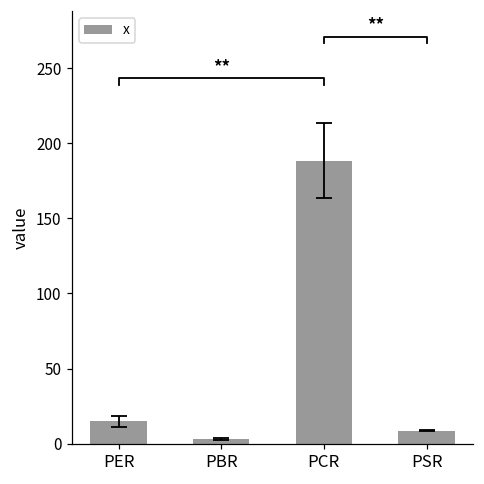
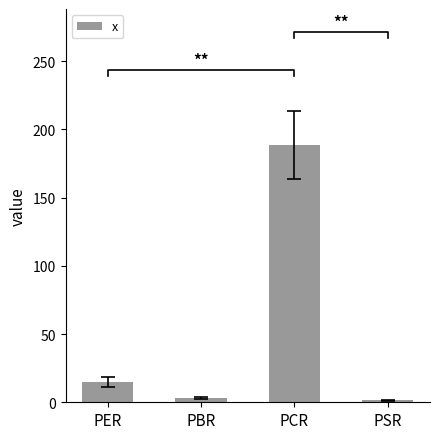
  {
    "x": {
      "PER": 15,
      "PBR": 3,
      "PCR": 188,
-     "PSR": 9
+     "PSR": 1
    }
  }
